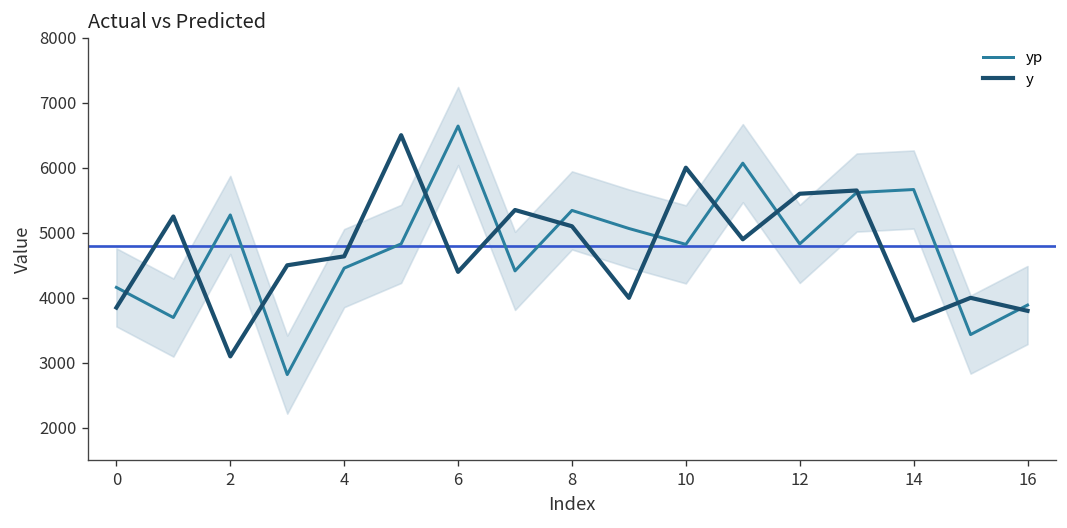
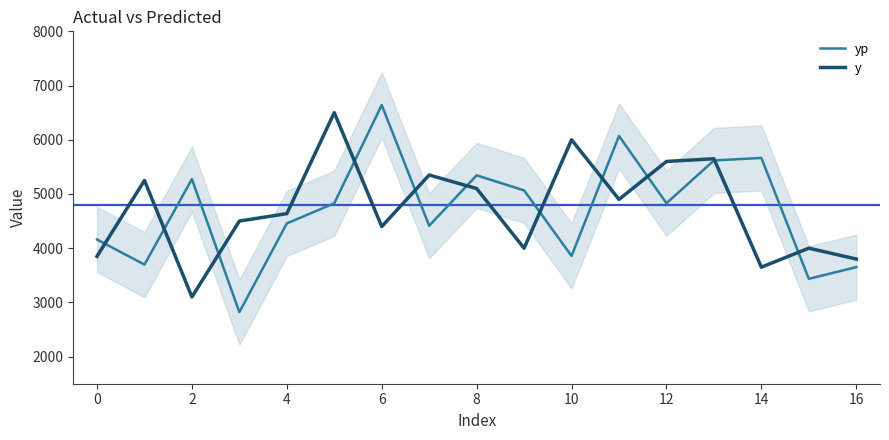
  {
    "yp": {
      "0": 4200,
      "2": 5300,
      "4": 4500,
      "6": 6600,
      "8": 5300,
-     "10": 4800,
+     "10": 3900,
      "12": 4800,
      "14": 5700,
-     "16": 3900
+     "16": 3700
    },
    "y": {
      "0": 3900,
      "2": 3100,
      "4": 4600,
      "6": 4400,
      "8": 5100,
      "10": 6000,
      "12": 5600,
      "14": 3700,
      "16": 3800
    }
  }
